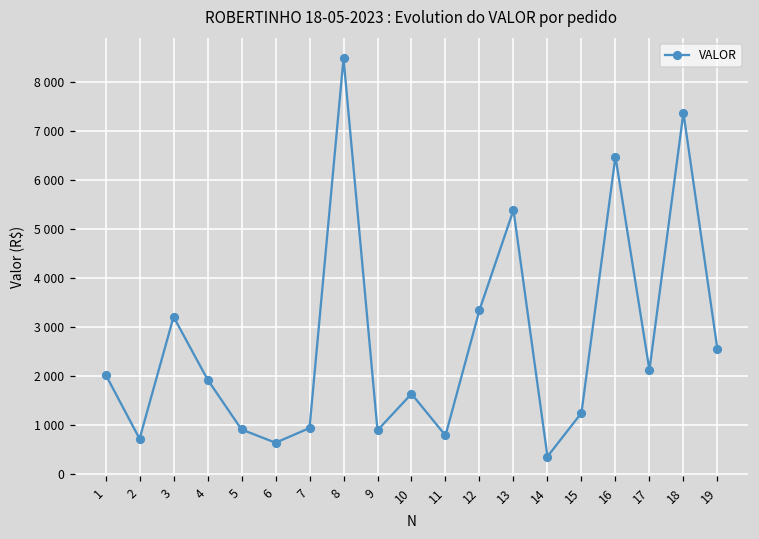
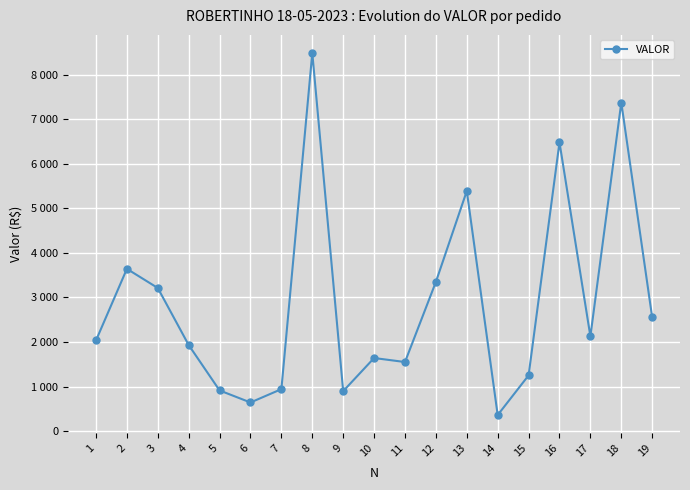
  {
    "1": 2000,
-   "2": 700,
+   "2": 3600,
    "3": 3200,
    "4": 1900,
    "5": 900,
    "6": 600,
    "7": 900,
    "8": 8500,
    "9": 900,
    "10": 1600,
-   "11": 800,
+   "11": 1500,
    "12": 3300,
    "13": 5400,
    "14": 400,
    "15": 1200,
    "16": 6500,
    "17": 2100,
    "18": 7400,
    "19": 2500
  }
